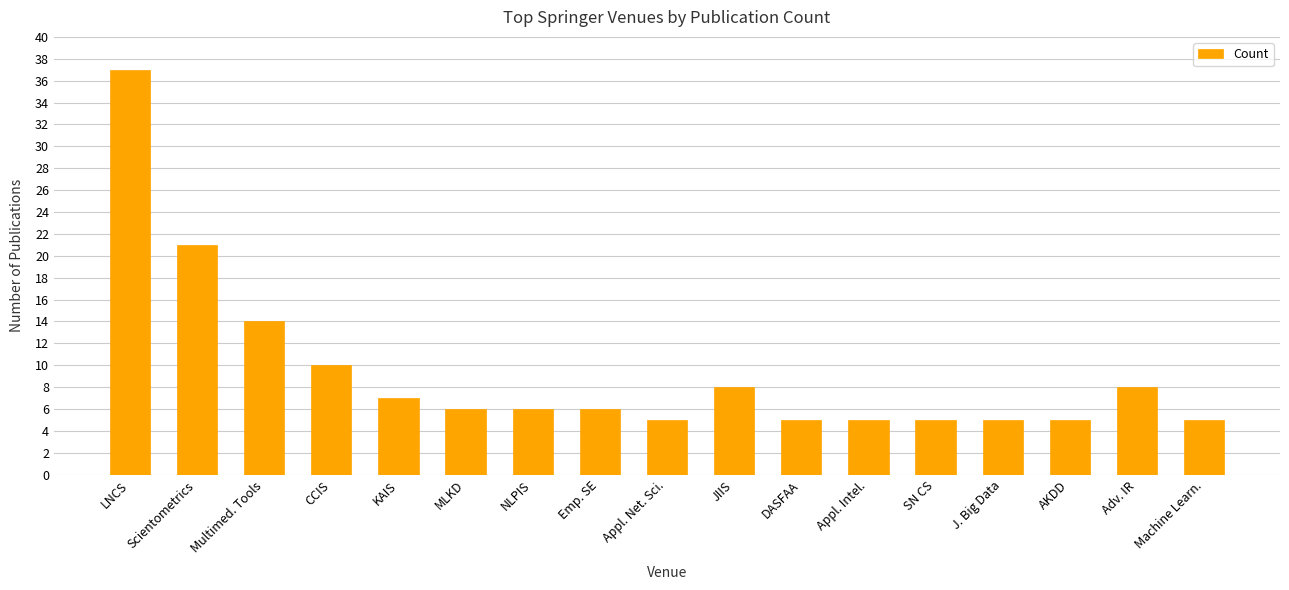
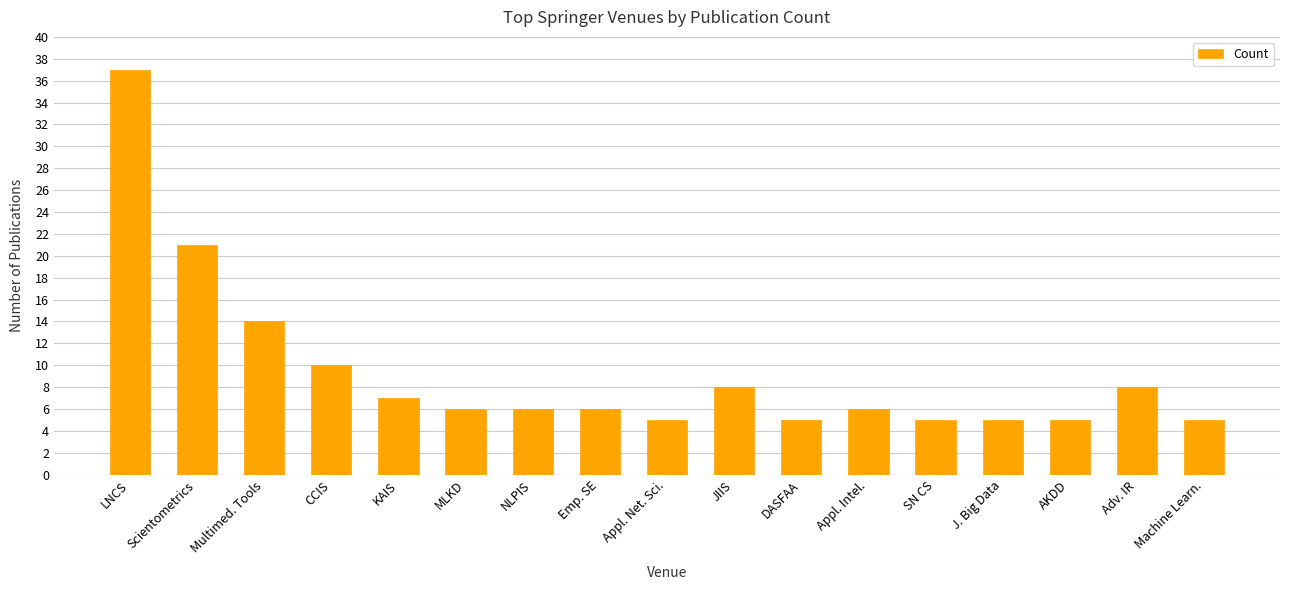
  {
    "LNCS": 37,
    "Scientometrics": 21,
    "Multimed. Tools": 14,
    "CCIS": 10,
    "KAIS": 7,
    "MLKD": 6,
    "NLPIS": 6,
    "Emp. SE": 6,
    "Appl. Net. Sci.": 5,
    "JIIS": 8,
    "DASFAA": 5,
-   "Appl. Intel.": 5,
+   "Appl. Intel.": 6,
    "SN CS": 5,
    "J. Big Data": 5,
    "AKDD": 5,
    "Adv. IR": 8,
    "Machine Learn.": 5
  }
